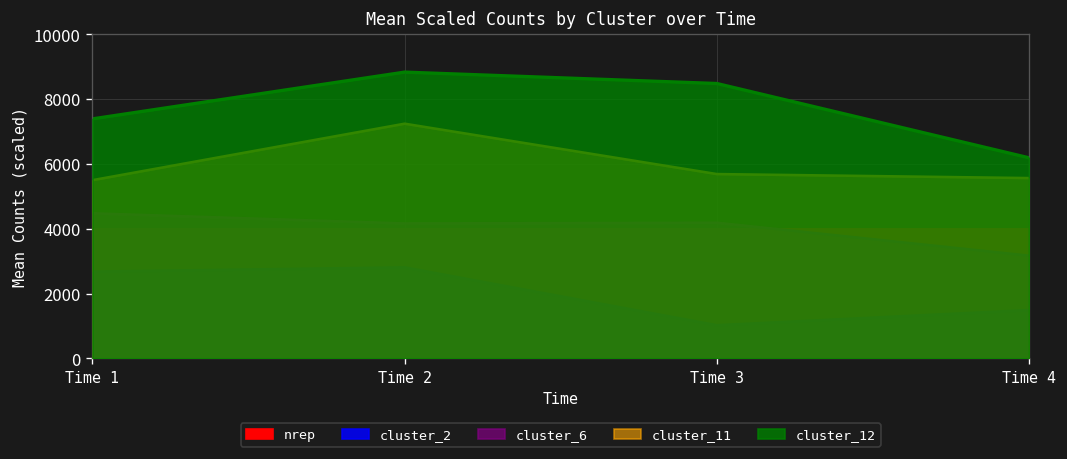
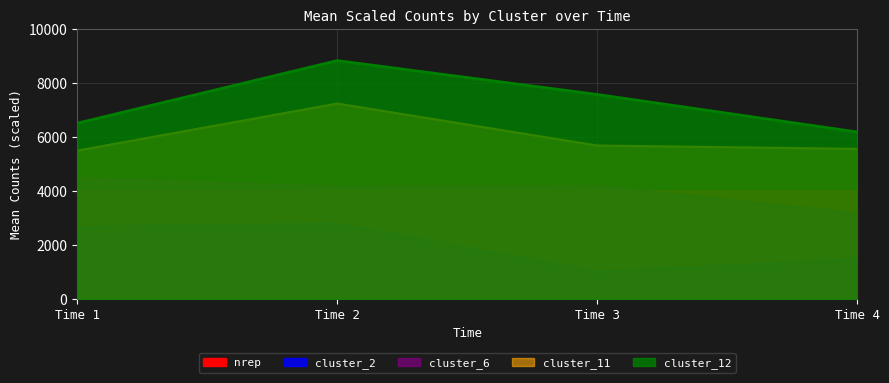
  {
    "nrep": {
      "Time 1": 4000,
      "Time 2": 4000,
      "Time 3": 4000,
      "Time 4": 4000
    },
    "cluster_2": {
      "Time 1": 2700,
      "Time 2": 2800,
      "Time 3": 1000,
      "Time 4": 1500
    },
    "cluster_6": {
      "Time 1": 4500,
      "Time 2": 4200,
      "Time 3": 4200,
      "Time 4": 3200
    },
    "cluster_11": {
      "Time 1": 5500,
      "Time 2": 7200,
      "Time 3": 5700,
      "Time 4": 5600
    },
    "cluster_12": {
-     "Time 1": 7400,
+     "Time 1": 6500,
      "Time 2": 8800,
-     "Time 3": 8500,
+     "Time 3": 7600,
      "Time 4": 6200
    }
  }
